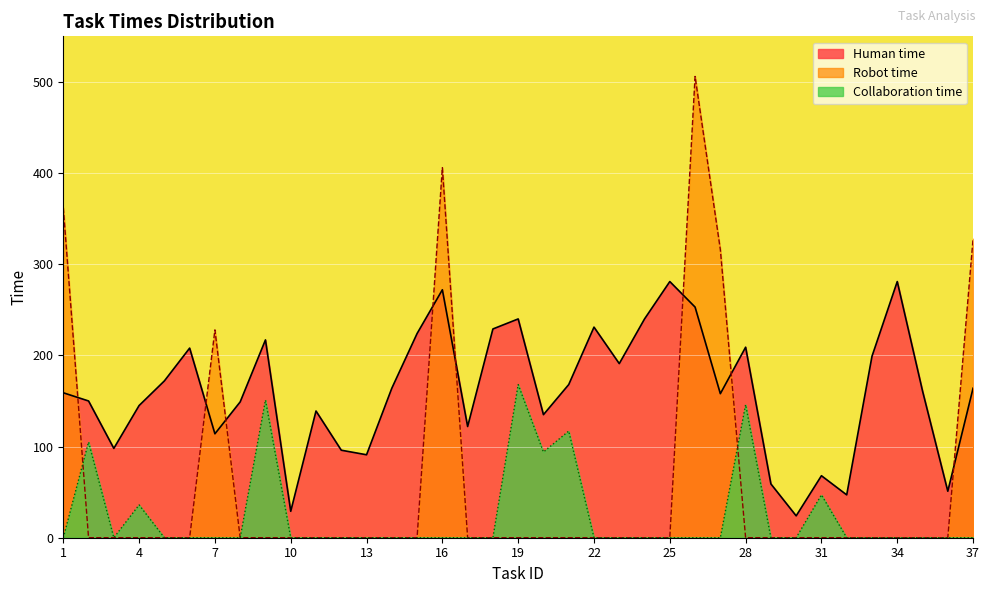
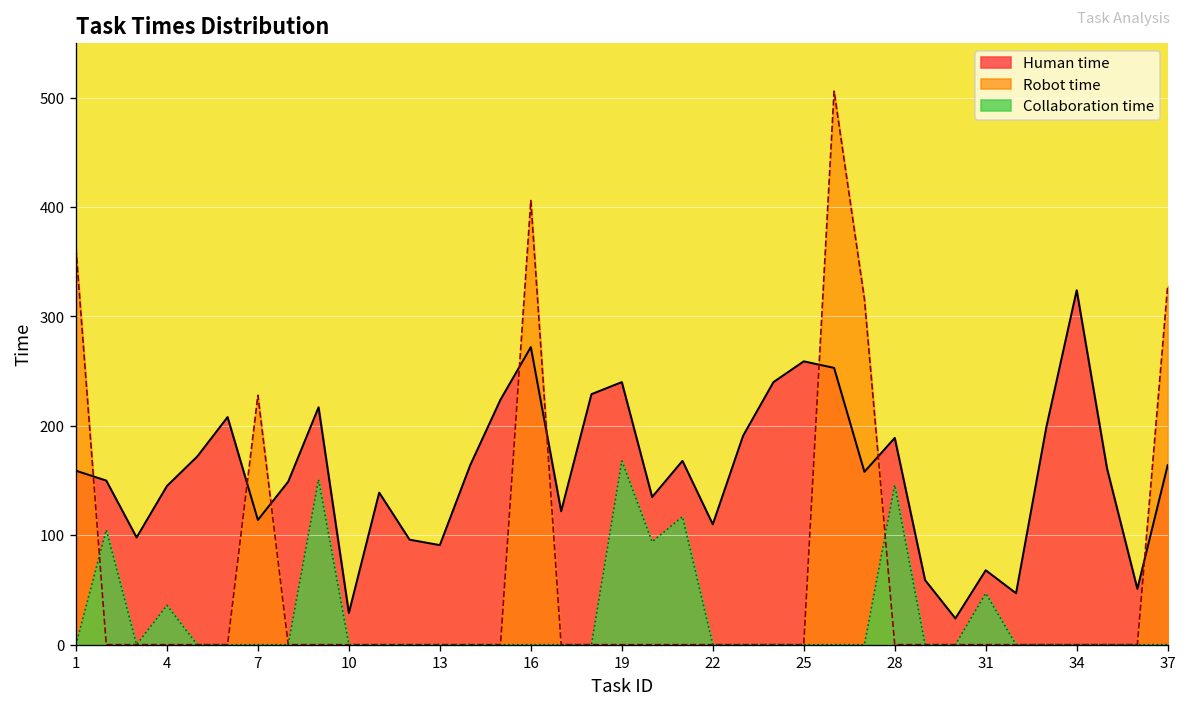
  {
    "Human time": {
      "1": 160,
      "4": 150,
      "7": 110,
      "10": 30,
      "13": 90,
      "16": 270,
      "19": 240,
-     "22": 230,
-     "25": 280,
-     "28": 210,
+     "22": 110,
+     "25": 260,
+     "28": 190,
      "31": 70,
-     "34": 280,
+     "34": 320,
      "37": 160
    },
    "Robot time": {
      "1": 360,
      "4": 0,
      "7": 230,
      "16": 410,
      "19": 0,
      "28": 0,
      "31": 0,
      "37": 330
    },
    "Collaboration time": {
      "1": 0,
      "4": 40,
      "7": 0,
      "16": 0,
      "19": 170,
      "28": 150,
      "31": 50,
      "37": 0
    }
  }
